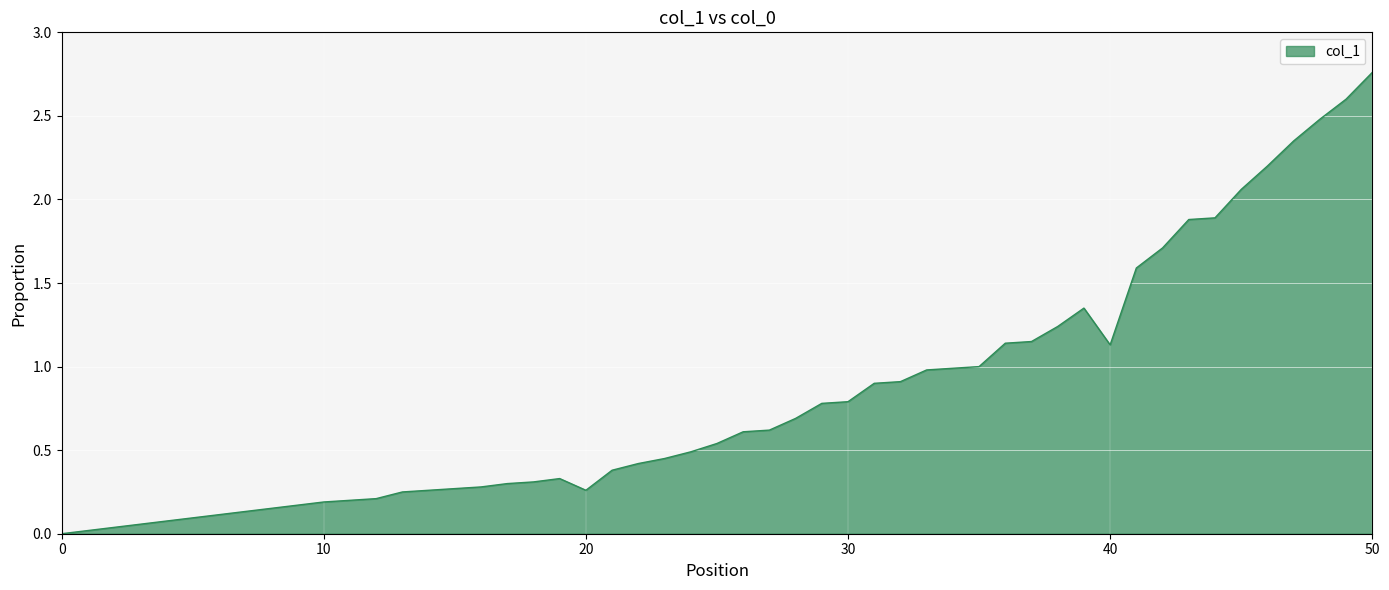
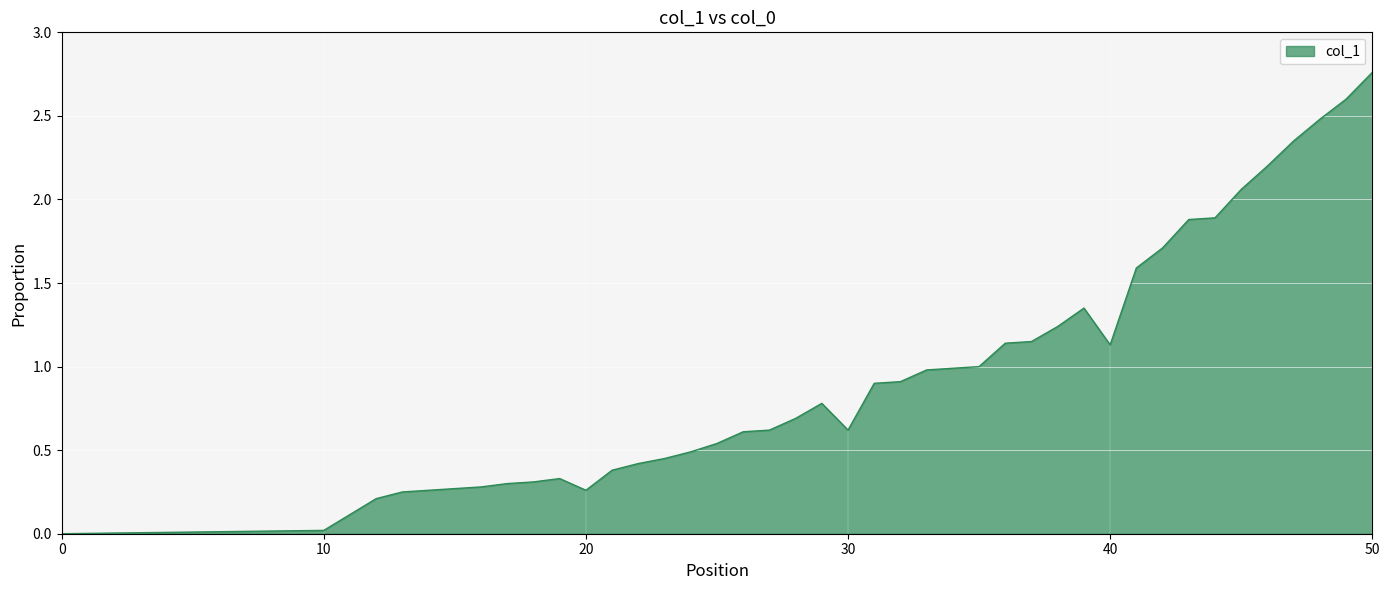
  {
    "0": 0.00,
-   "10": 0.19,
+   "10": 0.02,
    "20": 0.26,
-   "30": 0.79,
+   "30": 0.62,
    "40": 1.13,
    "50": 2.76
  }
